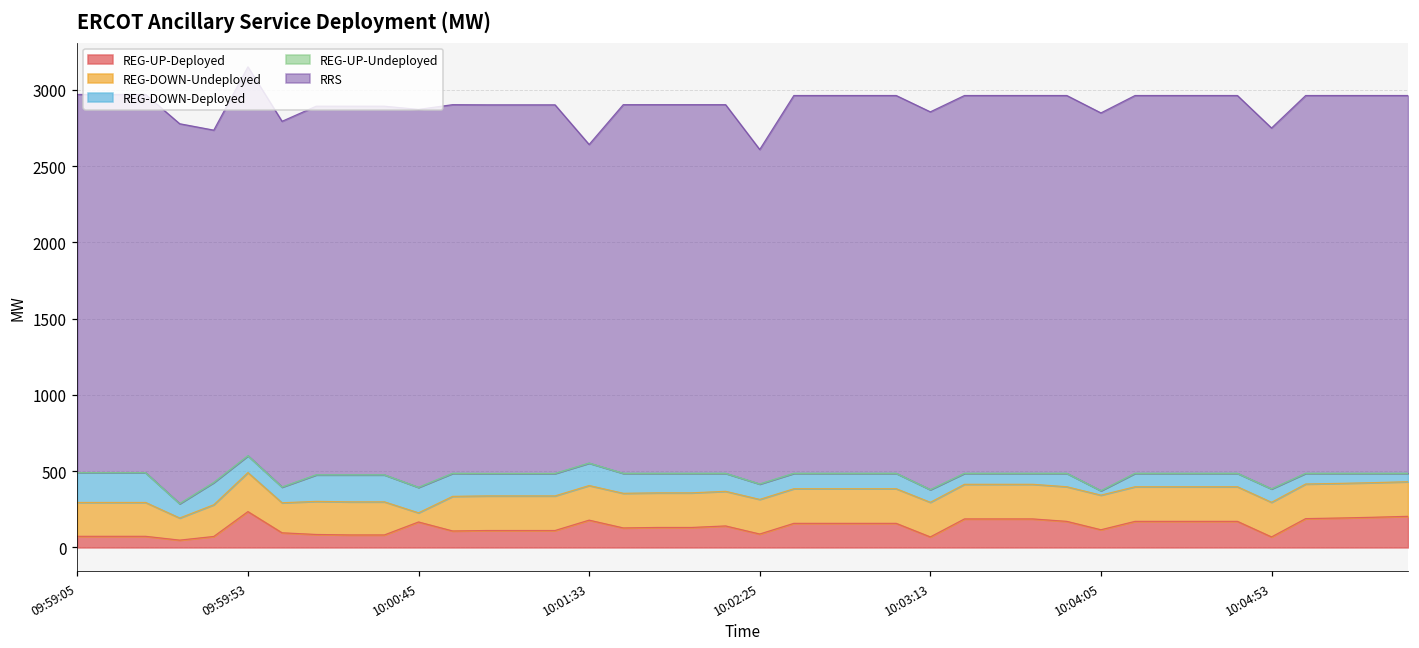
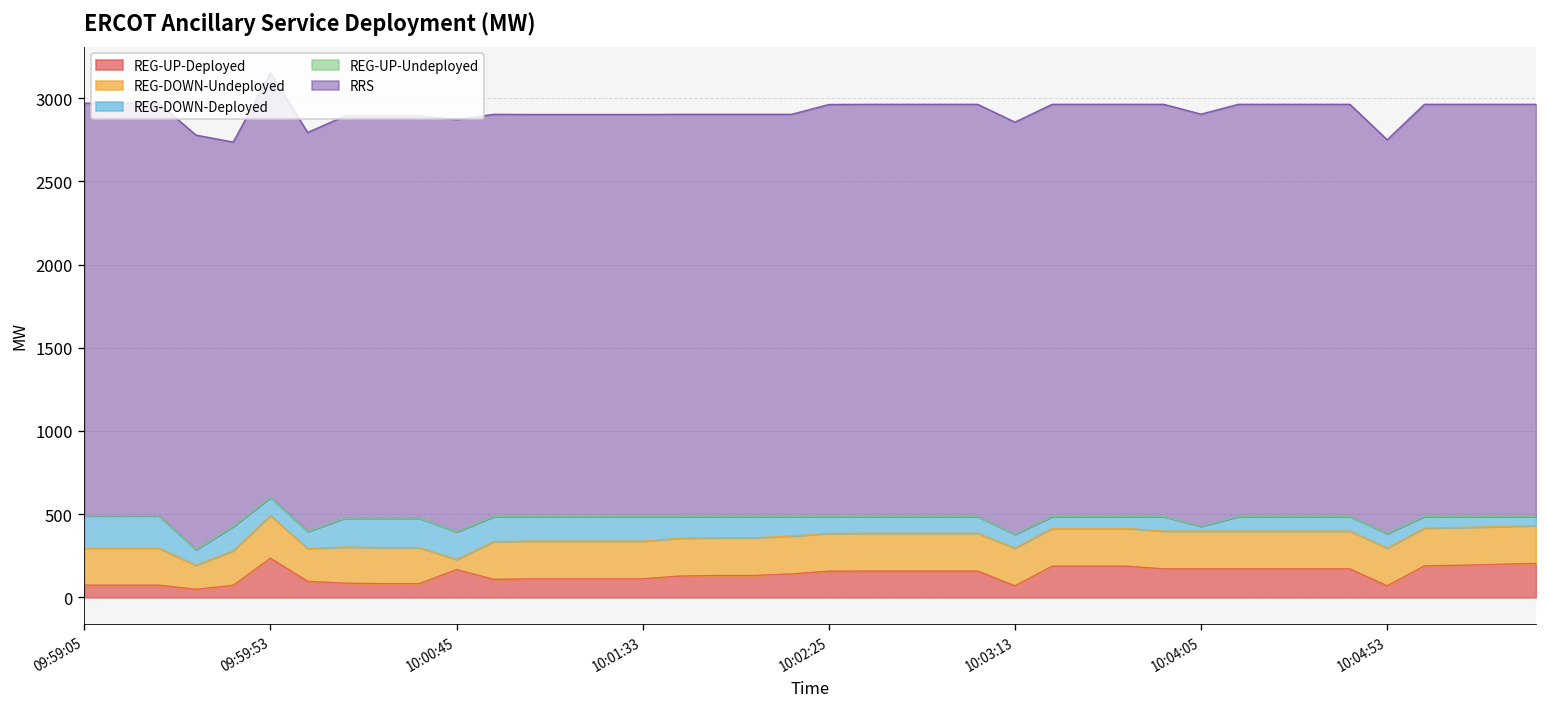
  {
    "REG-UP-Deployed": {
      "09:59:05": 70,
      "09:59:53": 240,
      "10:00:45": 170,
-     "10:01:33": 180,
-     "10:02:25": 90,
+     "10:01:33": 110,
+     "10:02:25": 160,
      "10:03:13": 70,
-     "10:04:05": 120,
+     "10:04:05": 170,
      "10:04:53": 70
    },
    "REG-DOWN-Undeployed": {
      "09:59:05": 220,
      "09:59:53": 260,
      "10:00:45": 60,
      "10:01:33": 230,
      "10:02:25": 230,
      "10:03:13": 230,
      "10:04:05": 230,
      "10:04:53": 230
    },
    "RRS": {
      "09:59:05": 2480,
      "10:00:45": 2480,
-     "10:01:33": 2090,
-     "10:02:25": 2190,
+     "10:01:33": 2420,
+     "10:02:25": 2480,
      "10:03:13": 2480,
      "10:04:05": 2480,
      "10:04:53": 2370
    }
  }
